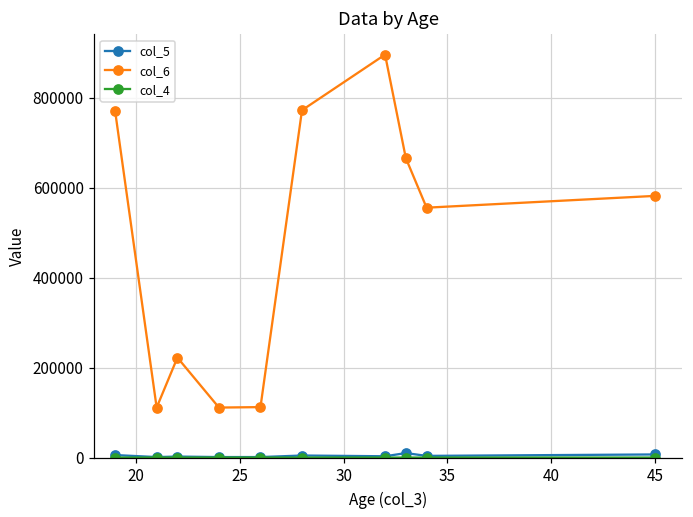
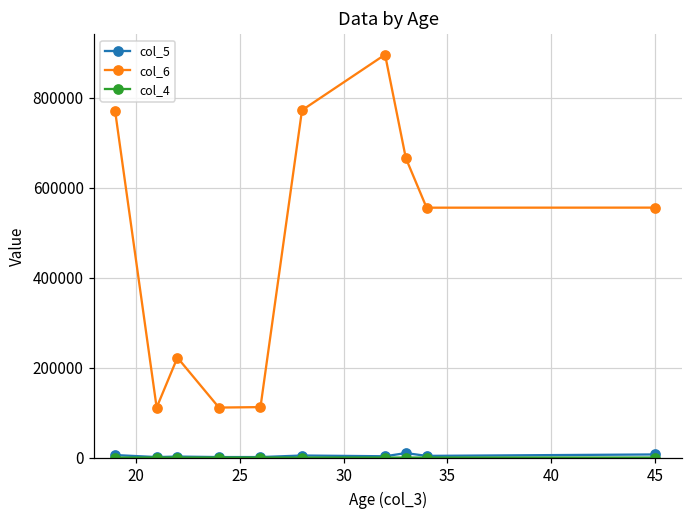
  {
    "col_5": {
      "45": 10000
    },
    "col_6": {
-     "45": 580000
+     "45": 560000
    },
    "col_4": {
      "45": 0
    }
  }
